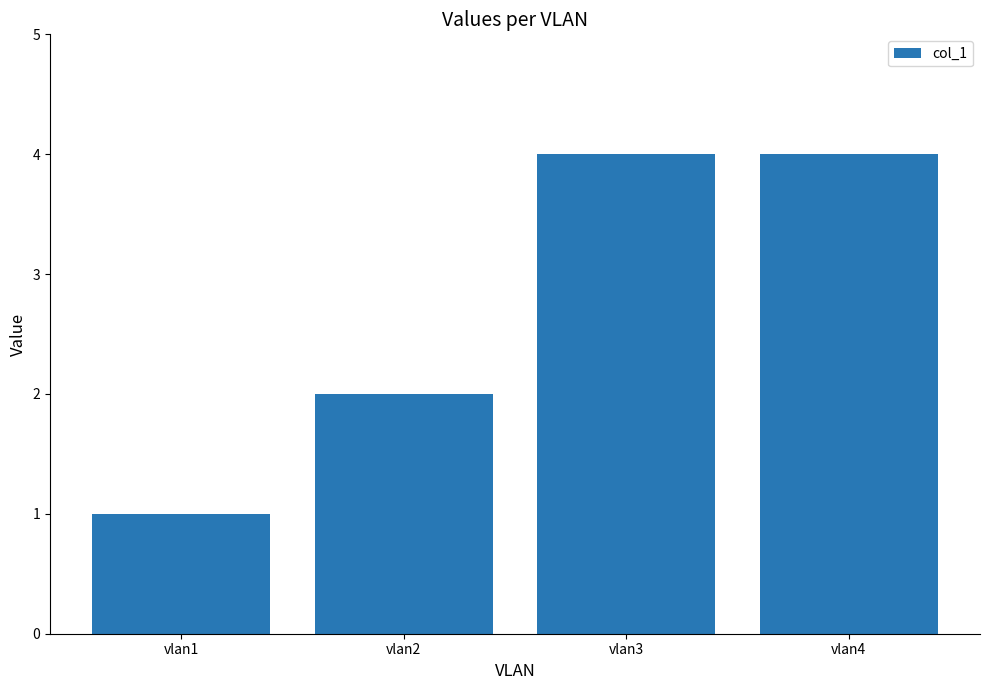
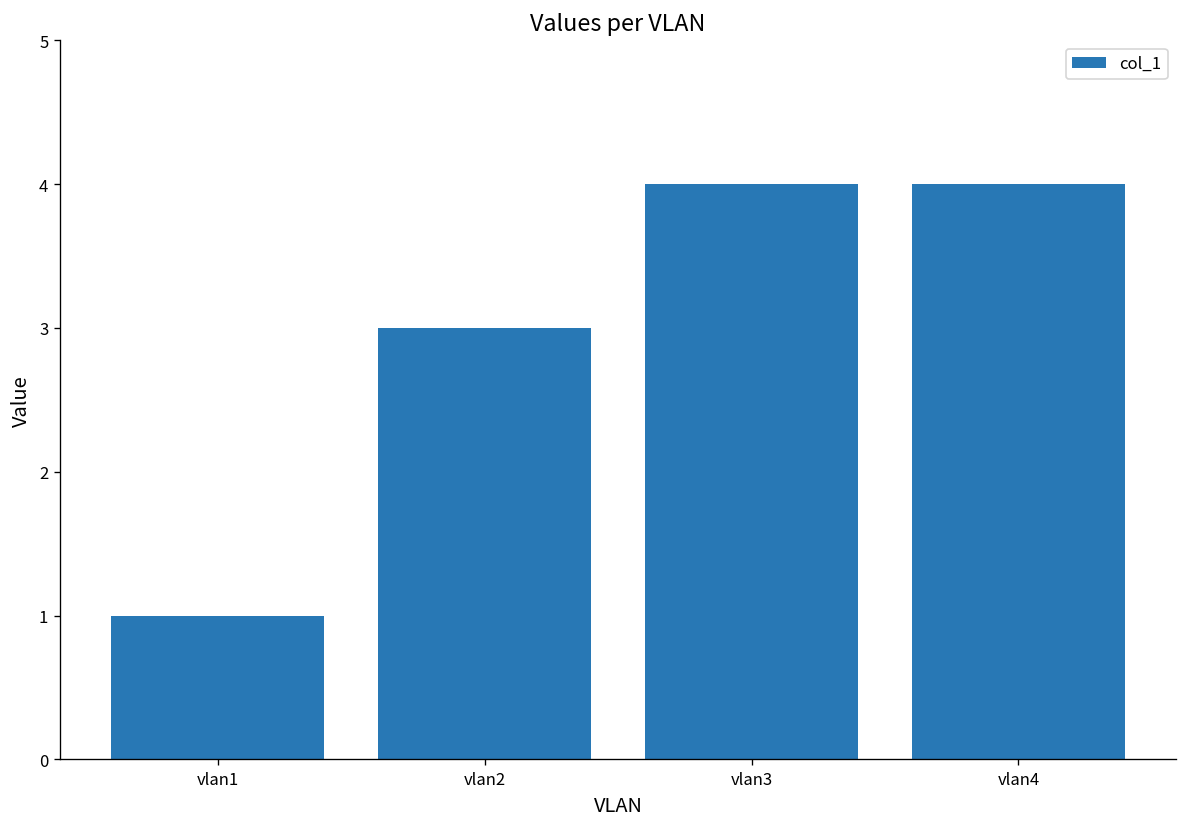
  {
    "vlan1": 1,
-   "vlan2": 2,
+   "vlan2": 3,
    "vlan3": 4,
    "vlan4": 4
  }
